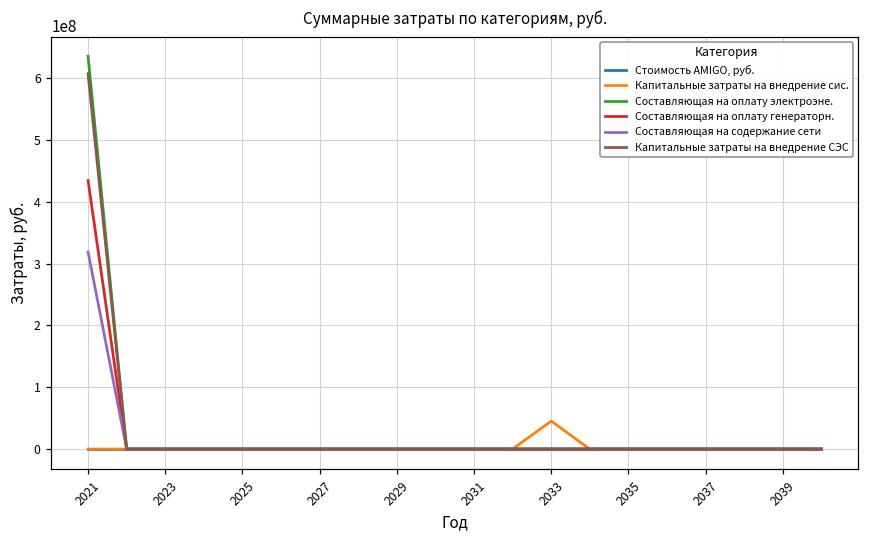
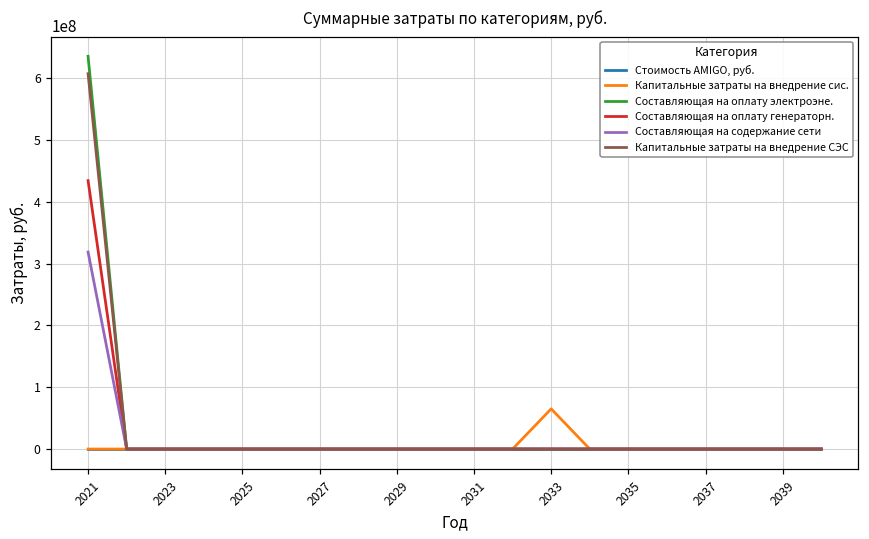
  {
    "Капитальные затраты на внедрение сис.": {
-     "2033": 50000000
+     "2033": 70000000
    },
    "Составляющая на оплату электроэне.": {
      "2021": 640000000
    },
    "Составляющая на оплату генераторн.": {
      "2021": 430000000
    },
    "Составляющая на содержание сети": {
      "2021": 320000000
    },
    "Капитальные затраты на внедрение СЭС": {
      "2021": 610000000
    }
  }
